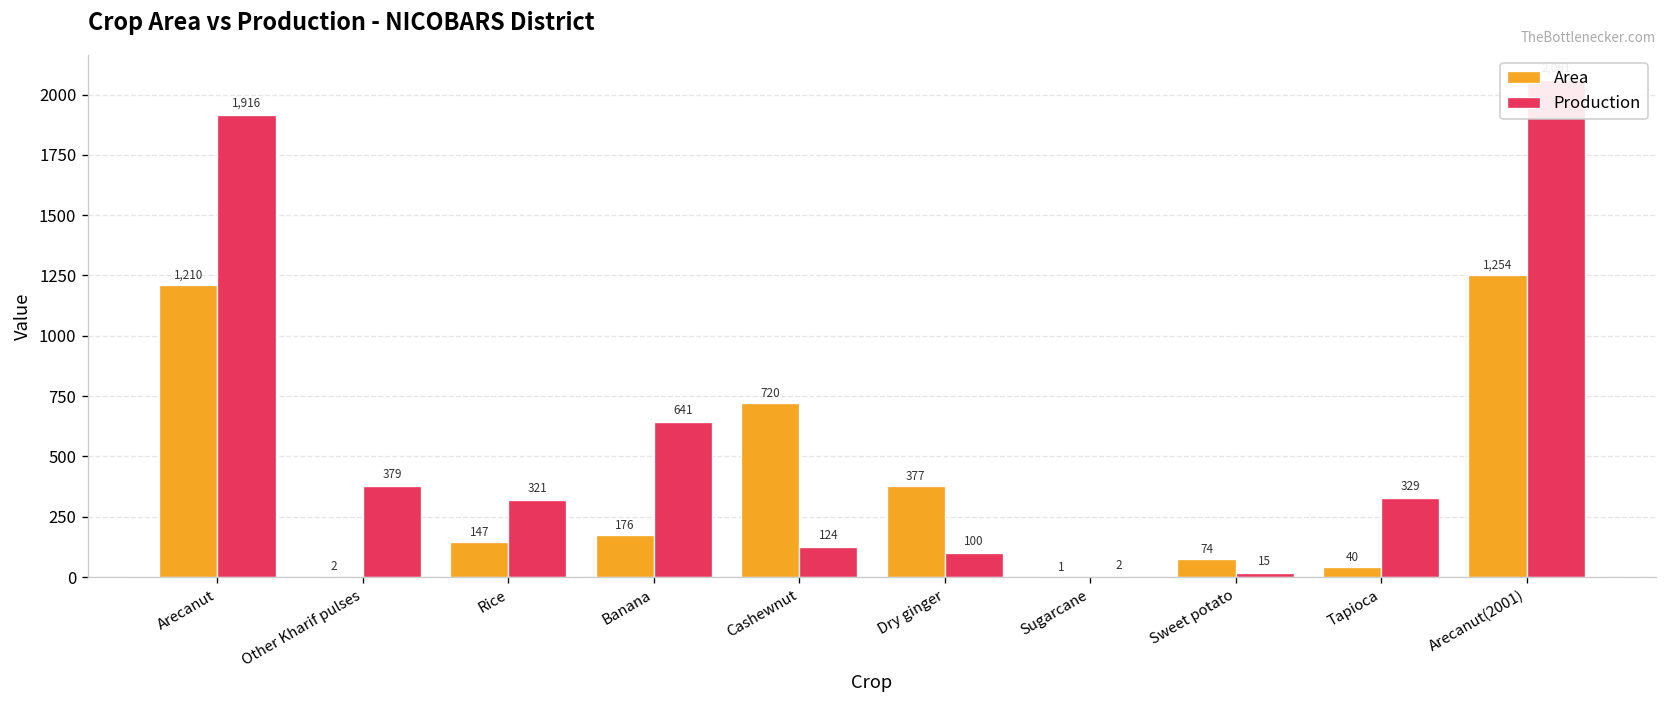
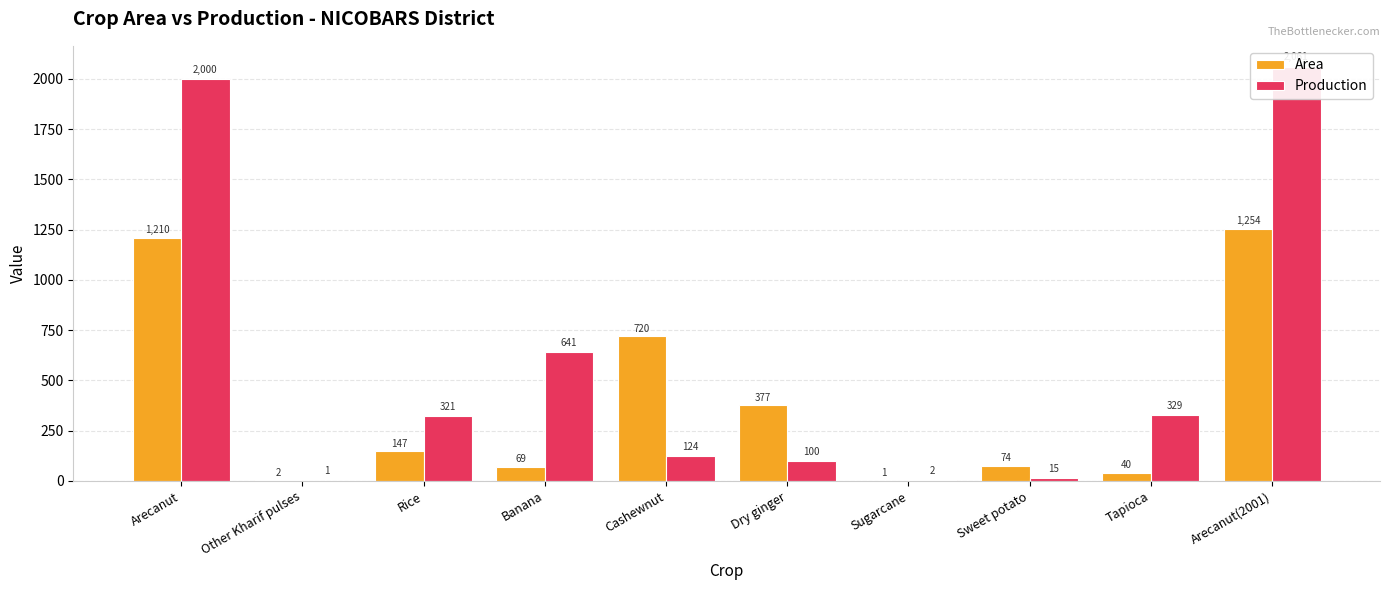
  {
    "Area": {
      "Arecanut": "1,210",
      "Other Kharif pulses": "2",
      "Rice": "147",
-     "Banana": "176",
+     "Banana": "69",
      "Cashewnut": "720",
      "Dry ginger": "377",
      "Sugarcane": "1",
      "Sweet potato": "74",
      "Tapioca": "40",
      "Arecanut(2001)": "1,254"
    },
    "Production": {
-     "Arecanut": "1,916",
-     "Other Kharif pulses": "379",
+     "Arecanut": "2,000",
+     "Other Kharif pulses": "1",
      "Rice": "321",
      "Banana": "641",
      "Cashewnut": "124",
      "Dry ginger": "100",
      "Sugarcane": "2",
      "Sweet potato": "15",
      "Tapioca": "329"
    }
  }
